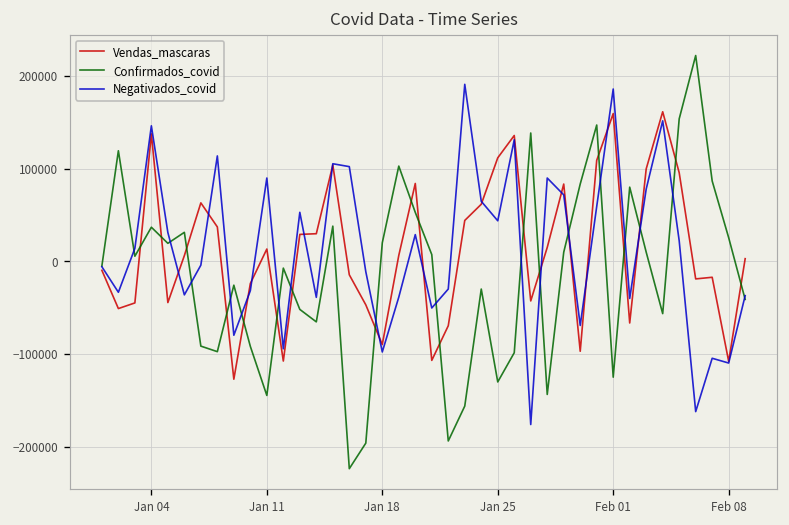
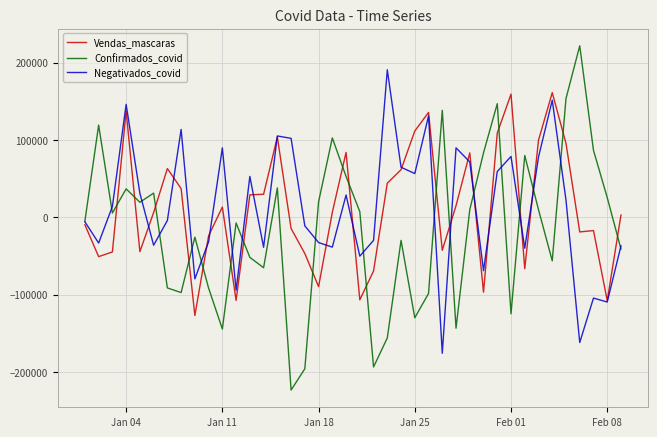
  {
    "Vendas_mascaras": {
      "Jan 04": 140000,
      "Jan 11": 10000,
      "Jan 18": -90000,
      "Jan 25": 110000,
      "Feb 01": 160000
    },
    "Confirmados_covid": {
      "Jan 04": 40000,
      "Jan 11": -140000,
      "Jan 18": 20000,
      "Jan 25": -130000,
      "Feb 01": -120000,
      "Feb 08": 30000
    },
    "Negativados_covid": {
      "Jan 04": 150000,
      "Jan 11": 90000,
-     "Jan 18": -100000,
-     "Jan 25": 40000,
-     "Feb 01": 190000
+     "Jan 18": -30000,
+     "Jan 25": 60000,
+     "Feb 01": 80000
    }
  }
